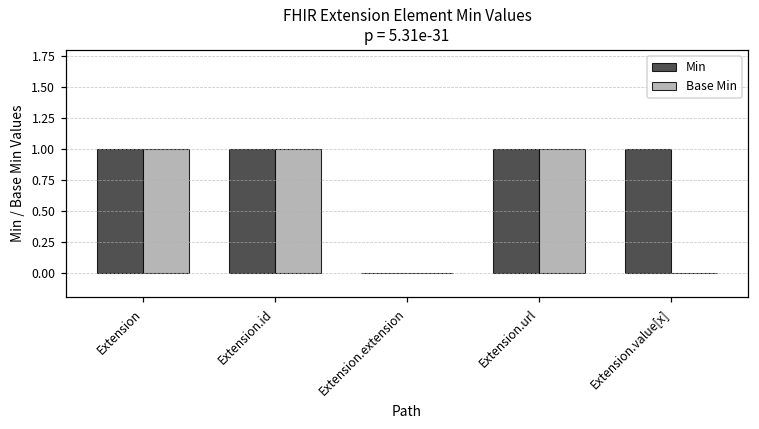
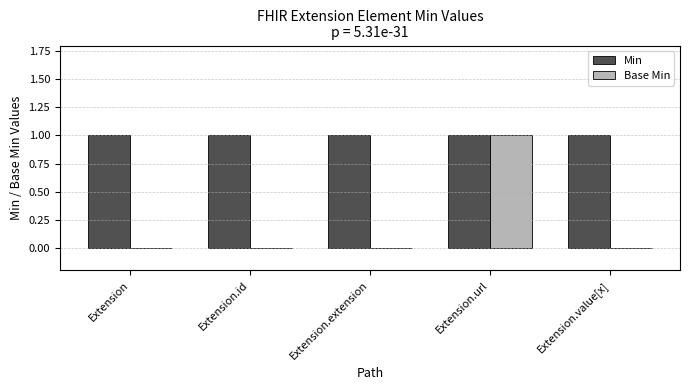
  {
    "Min": {
      "Extension": 1,
      "Extension.id": 1,
-     "Extension.extension": 0,
+     "Extension.extension": 1,
      "Extension.url": 1,
      "Extension.value[x]": 1
    },
    "Base Min": {
-     "Extension": 1,
-     "Extension.id": 1,
+     "Extension": 0,
+     "Extension.id": 0,
      "Extension.extension": 0,
      "Extension.url": 1,
      "Extension.value[x]": 0
    }
  }
